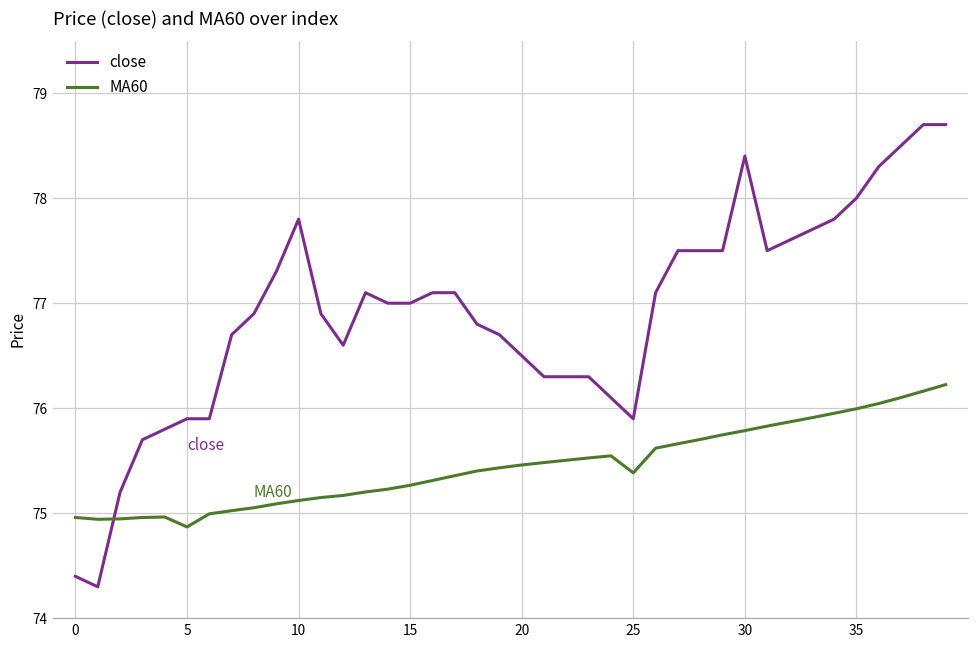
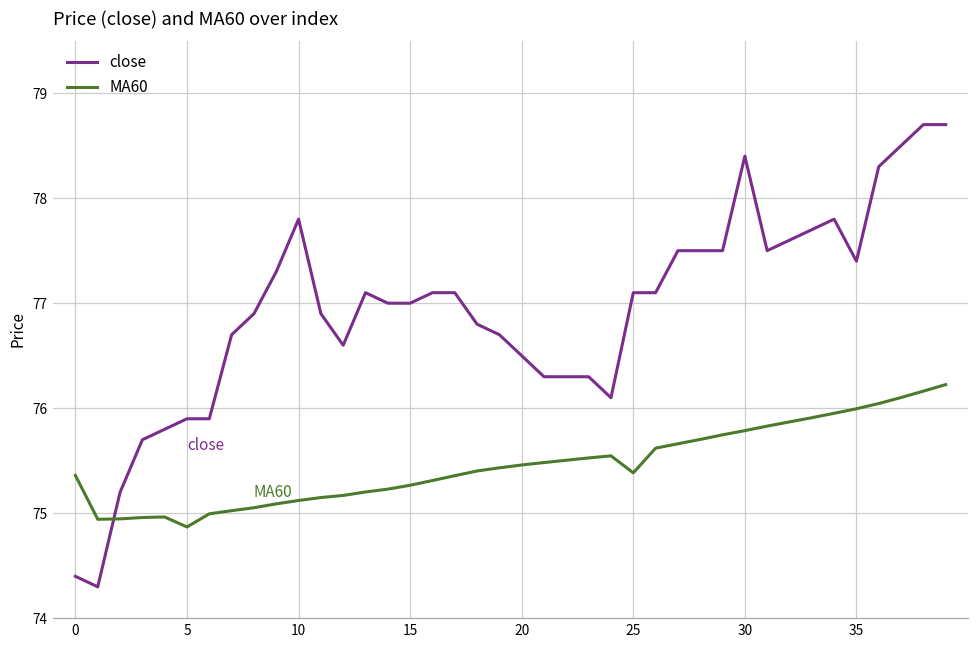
  {
    "close": {
      "0": 74.4,
      "5": 75.9,
      "10": 77.8,
      "15": 77.0,
      "20": 76.5,
-     "25": 75.9,
+     "25": 77.1,
      "30": 78.4,
-     "35": 78.0
+     "35": 77.4
    },
    "MA60": {
-     "0": 75.0,
+     "0": 75.4,
      "5": 74.9,
      "10": 75.1,
      "15": 75.3,
      "20": 75.5,
      "25": 75.4,
      "30": 75.8,
      "35": 76.0
    }
  }
